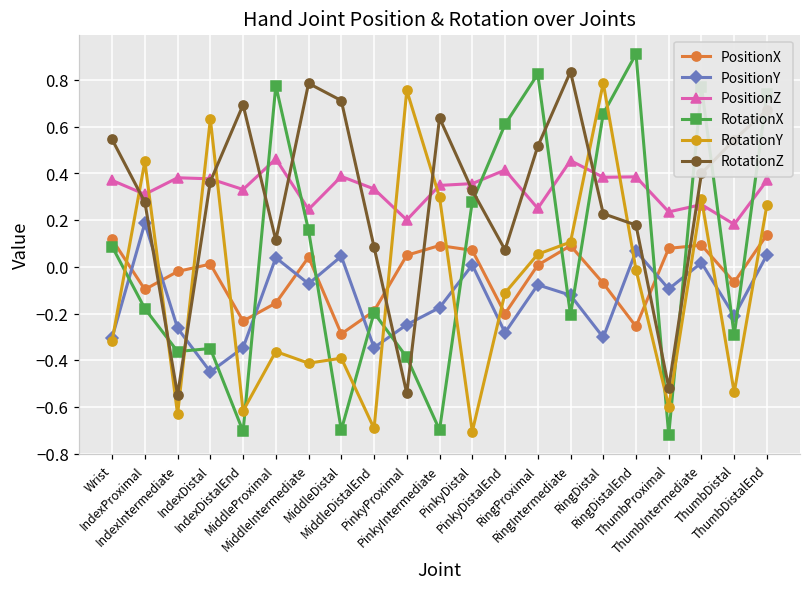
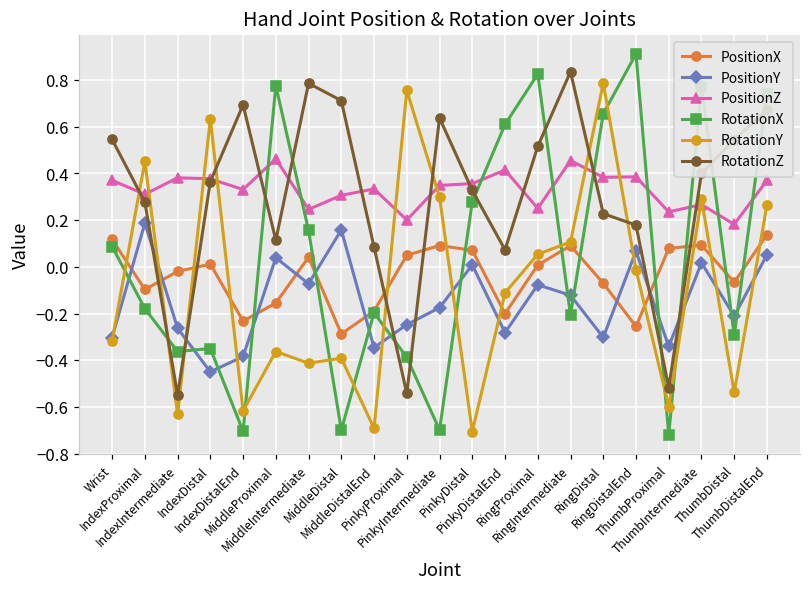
  {
    "PositionY": {
      "Wrist": -0.30,
      "IndexProximal": 0.19,
      "IndexIntermediate": -0.26,
      "IndexDistal": -0.45,
-     "IndexDistalEnd": -0.35,
+     "IndexDistalEnd": -0.38,
      "MiddleProximal": 0.04,
      "MiddleIntermediate": -0.07,
-     "MiddleDistal": 0.05,
+     "MiddleDistal": 0.16,
      "MiddleDistalEnd": -0.35,
      "PinkyProximal": -0.25,
      "PinkyIntermediate": -0.18,
      "PinkyDistal": 0.01,
      "PinkyDistalEnd": -0.28,
      "RingProximal": -0.08,
      "RingIntermediate": -0.12,
      "RingDistal": -0.30,
      "RingDistalEnd": 0.07,
-     "ThumbProximal": -0.09,
+     "ThumbProximal": -0.34,
      "ThumbIntermediate": 0.02,
      "ThumbDistal": -0.21,
      "ThumbDistalEnd": 0.05
    },
    "PositionZ": {
      "Wrist": 0.37,
      "IndexProximal": 0.31,
      "IndexIntermediate": 0.38,
      "IndexDistalEnd": 0.33,
      "MiddleProximal": 0.46,
      "MiddleIntermediate": 0.25,
-     "MiddleDistal": 0.39,
+     "MiddleDistal": 0.31,
      "MiddleDistalEnd": 0.33,
      "PinkyProximal": 0.20,
      "PinkyIntermediate": 0.35,
      "PinkyDistal": 0.36,
      "PinkyDistalEnd": 0.41,
      "RingProximal": 0.25,
      "RingIntermediate": 0.46,
      "RingDistal": 0.38,
      "RingDistalEnd": 0.39,
      "ThumbProximal": 0.24,
      "ThumbIntermediate": 0.27,
      "ThumbDistal": 0.18,
      "ThumbDistalEnd": 0.37
    },
    "RotationX": {
      "Wrist": 0.09,
      "IndexProximal": -0.18,
      "IndexIntermediate": -0.36,
      "IndexDistal": -0.35,
      "IndexDistalEnd": -0.70,
      "MiddleProximal": 0.78,
      "MiddleIntermediate": 0.16,
      "MiddleDistal": -0.70,
      "PinkyProximal": -0.39,
      "PinkyIntermediate": -0.70,
      "PinkyDistal": 0.28,
      "PinkyDistalEnd": 0.61,
      "RingProximal": 0.83,
      "RingIntermediate": -0.21,
      "RingDistal": 0.66,
      "RingDistalEnd": 0.91,
      "ThumbProximal": -0.72,
      "ThumbDistal": -0.29
    },
    "RotationZ": {
      "Wrist": 0.55,
      "IndexProximal": 0.28,
      "IndexIntermediate": -0.55,
      "IndexDistalEnd": 0.69,
      "MiddleProximal": 0.11,
      "MiddleIntermediate": 0.79,
      "MiddleDistal": 0.71,
      "MiddleDistalEnd": 0.08,
      "PinkyProximal": -0.54,
      "PinkyIntermediate": 0.64,
      "PinkyDistal": 0.33,
      "PinkyDistalEnd": 0.07,
      "RingProximal": 0.52,
      "RingIntermediate": 0.84,
      "RingDistal": 0.23,
      "RingDistalEnd": 0.18,
      "ThumbProximal": -0.52
    }
  }
